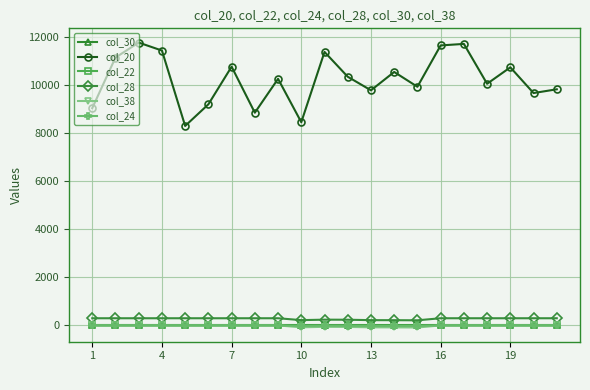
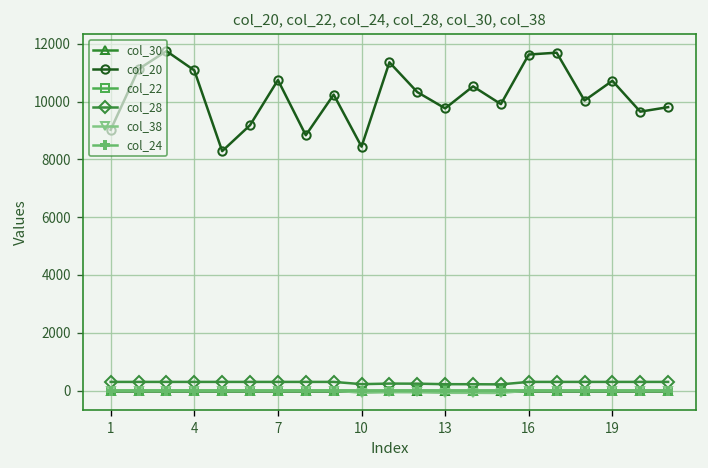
  {
    "col_20": {
-     "4": 11400,
+     "4": 11100,
      "7": 10700,
      "10": 8400,
      "13": 9800,
      "16": 11600,
      "19": 10700
    }
  }
